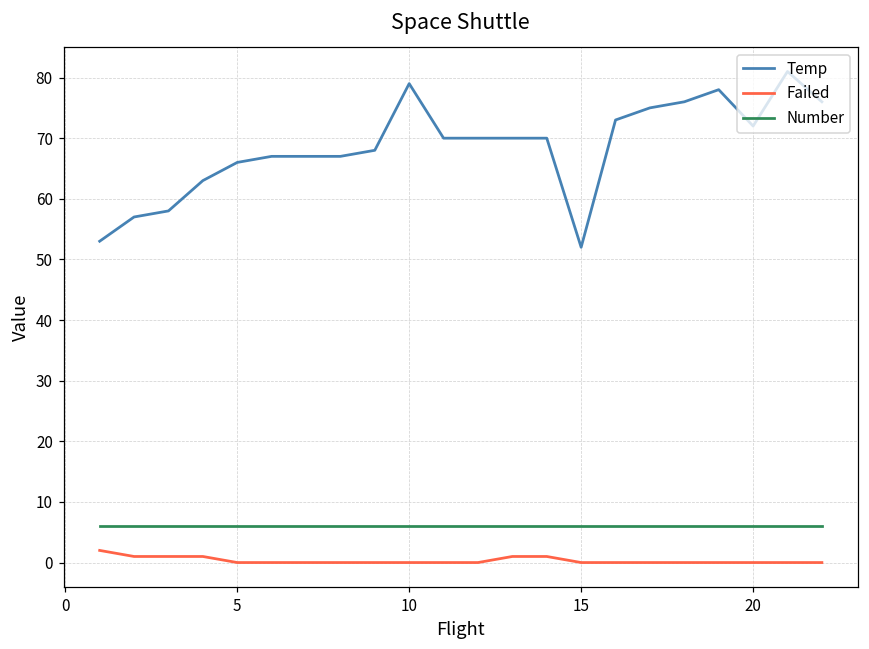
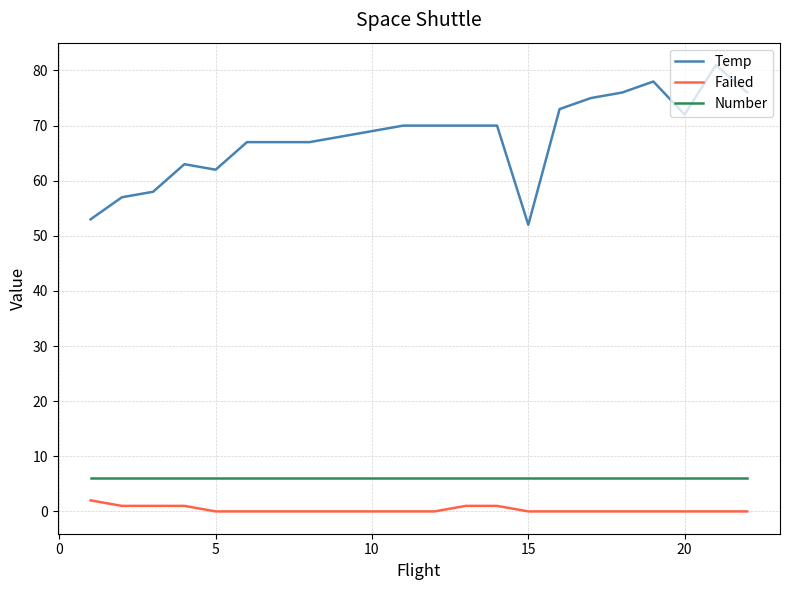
  {
    "Temp": {
-     "5": 66,
-     "10": 79,
+     "5": 62,
+     "10": 69,
      "15": 52
    },
    "Failed": {
      "5": 0,
      "10": 0,
      "15": 0,
      "20": 0
    },
    "Number": {
      "5": 6,
      "10": 6,
      "15": 6,
      "20": 6
    }
  }
